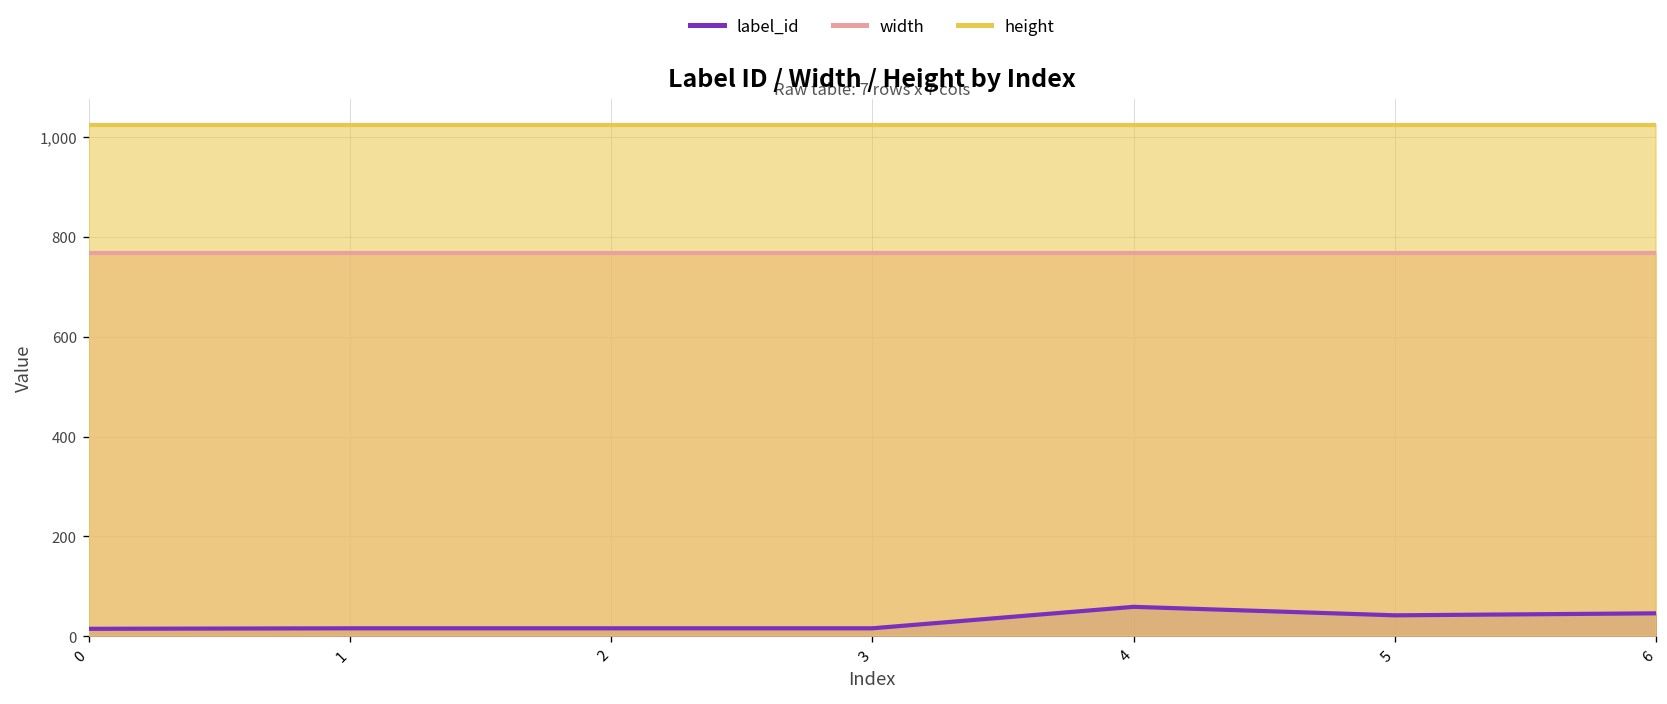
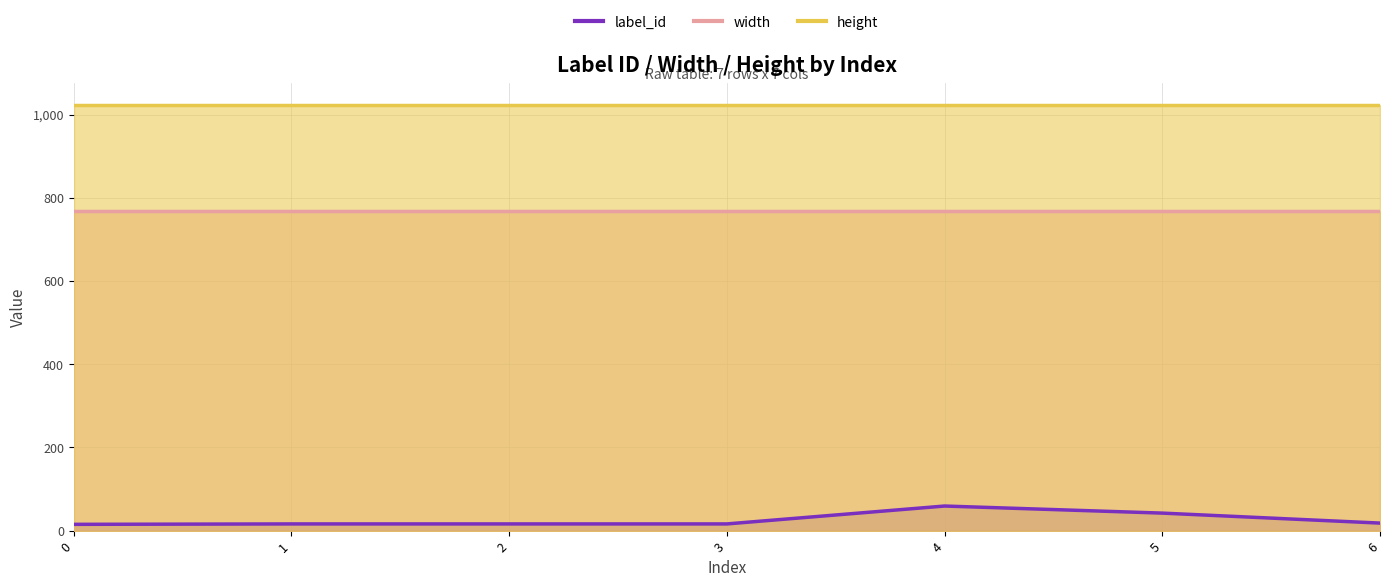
  {
    "label_id": {
      "0": "20",
      "1": "20",
      "2": "20",
      "3": "20",
      "4": "60",
      "5": "40",
-     "6": "50"
+     "6": "20"
    },
    "width": {
      "0": "770",
      "1": "770",
      "2": "770",
      "3": "770",
      "4": "770",
      "5": "770",
      "6": "770"
    },
    "height": {
      "0": "1,020",
      "1": "1,020",
      "2": "1,020",
      "4": "1,020",
      "5": "1,020",
      "6": "1,020"
    }
  }
